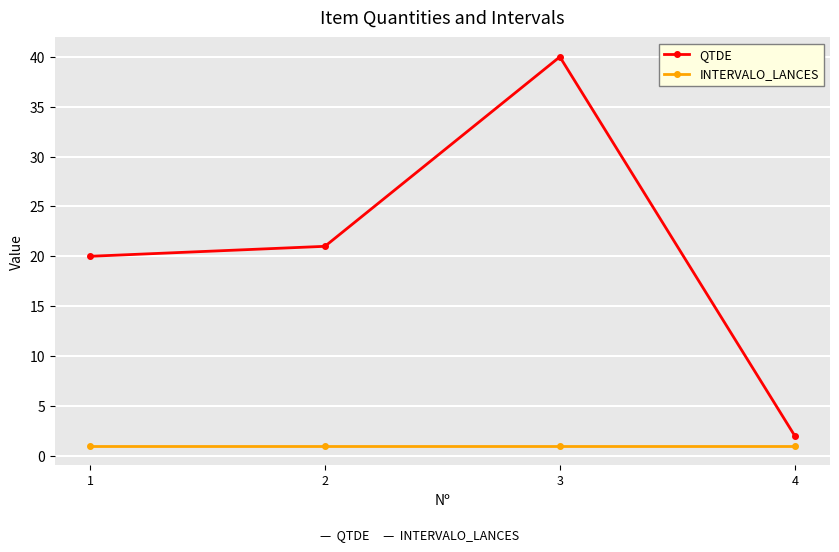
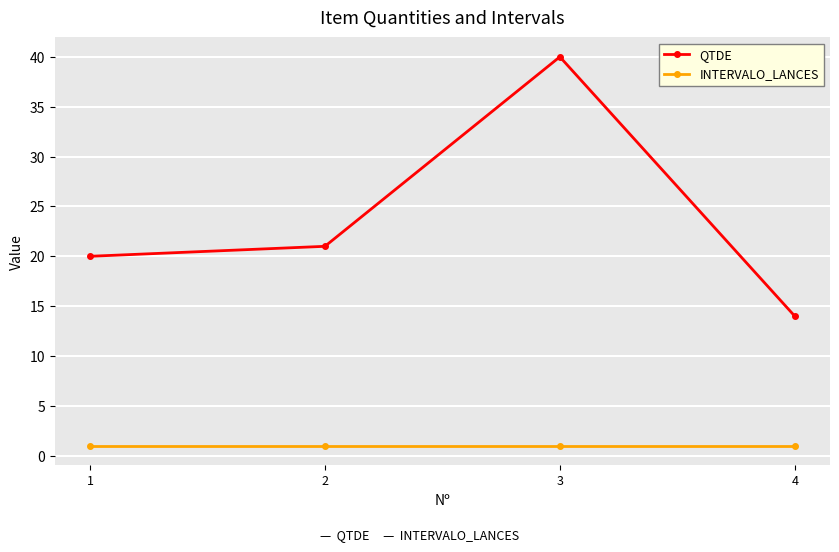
  {
    "QTDE": {
      "1": 20,
      "2": 21,
      "3": 40,
-     "4": 2
+     "4": 14
    },
    "INTERVALO_LANCES": {
      "1": 1,
      "2": 1,
      "3": 1,
      "4": 1
    }
  }
